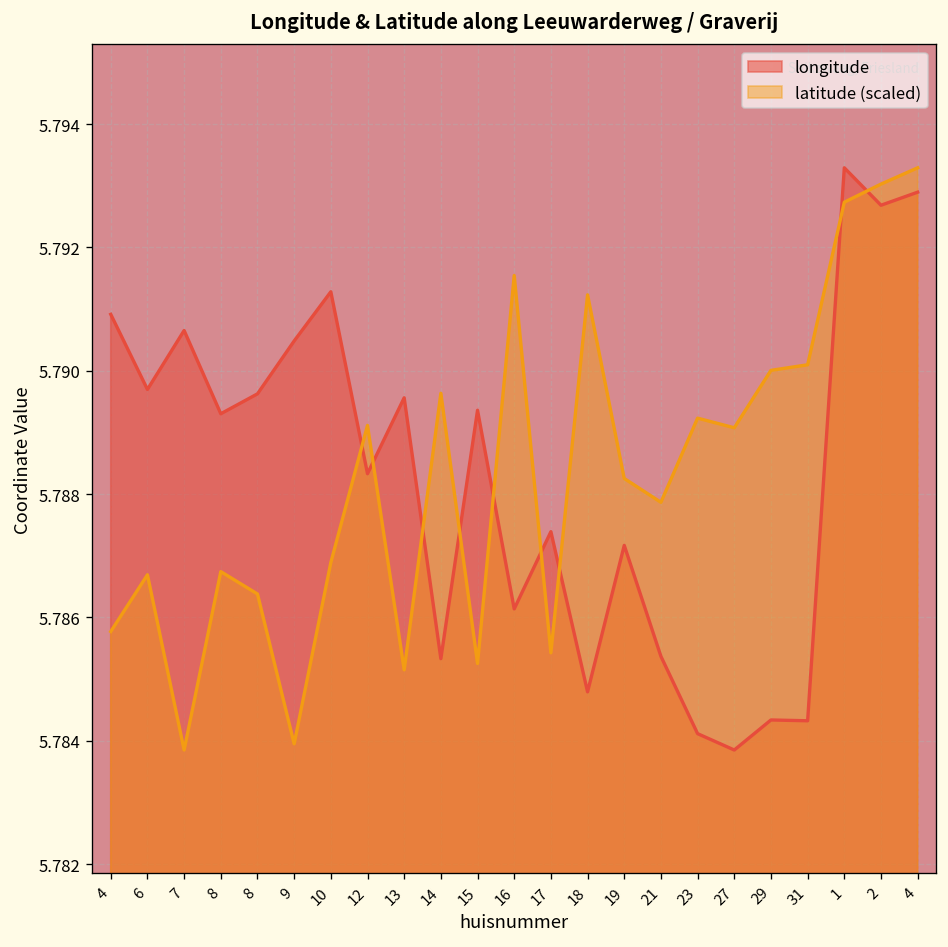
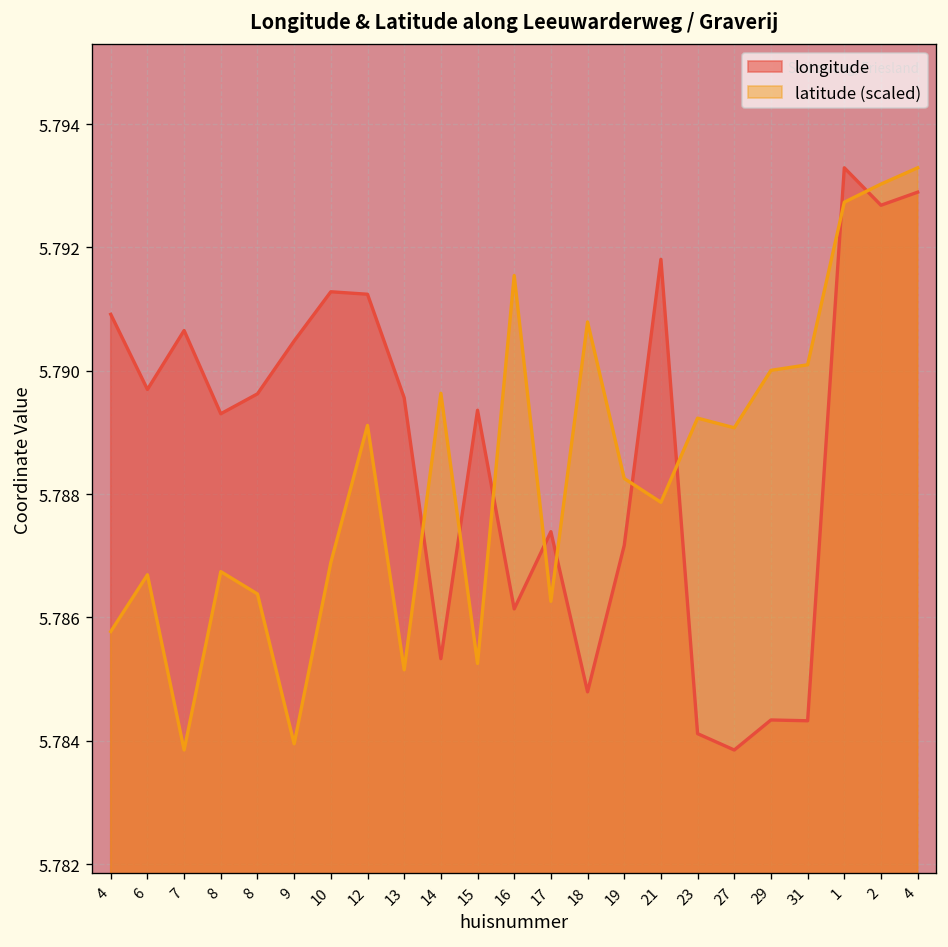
  {
    "longitude": {
      "6": 5.7897,
      "7": 5.7907,
      "9": 5.7905,
      "10": 5.7913,
-     "12": 5.7883,
+     "12": 5.7912,
      "13": 5.7896,
      "14": 5.7853,
      "15": 5.7894,
      "16": 5.7861,
      "17": 5.7874,
      "18": 5.7848,
      "19": 5.7872,
-     "21": 5.7854,
+     "21": 5.7918,
      "23": 5.7841,
      "27": 5.7839,
      "29": 5.7843,
      "31": 5.7843,
      "1": 5.7933,
      "2": 5.7927
    },
    "latitude (scaled)": {
      "6": 5.7867,
      "7": 5.7839,
      "9": 5.7839,
      "10": 5.7869,
      "12": 5.7891,
      "13": 5.7851,
      "14": 5.7896,
      "15": 5.7853,
      "16": 5.7915,
-     "17": 5.7854,
-     "18": 5.7912,
+     "17": 5.7863,
+     "18": 5.7908,
      "19": 5.7883,
      "21": 5.7879,
      "23": 5.7892,
      "27": 5.7891,
      "29": 5.7900,
      "31": 5.7901,
      "1": 5.7927,
      "2": 5.7930
    }
  }
